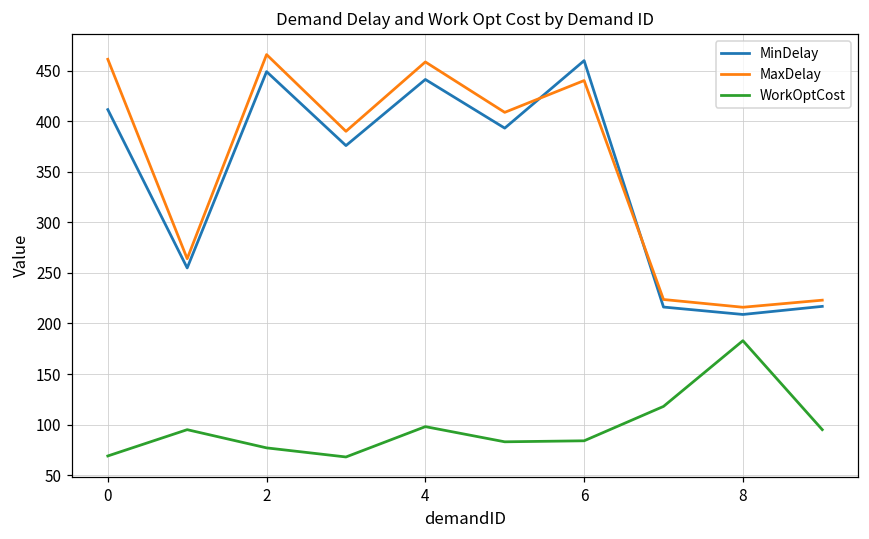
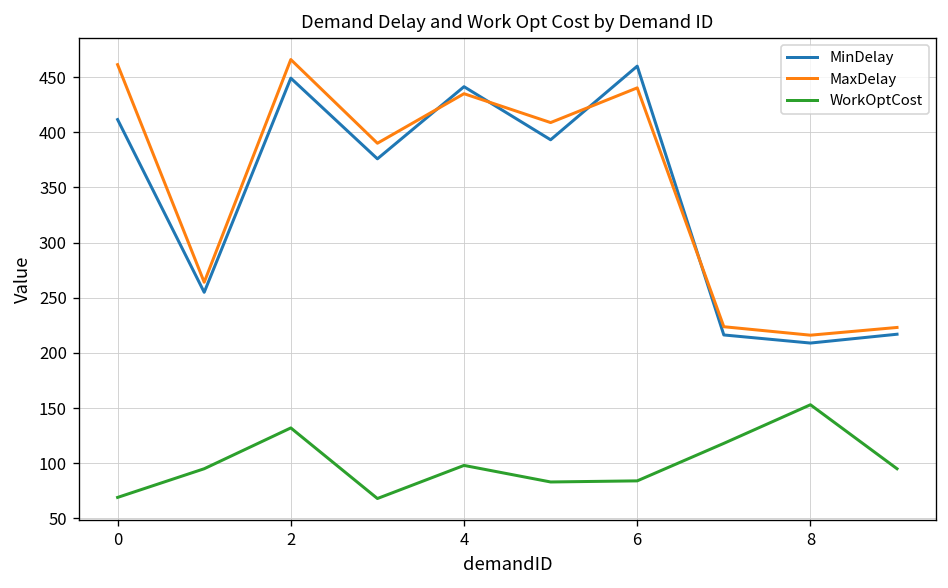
  {
    "MinDelay": {
      "0": 410,
      "2": 450,
      "4": 440,
      "6": 460,
      "8": 210
    },
    "MaxDelay": {
      "0": 460,
      "2": 470,
-     "4": 460,
+     "4": 430,
      "6": 440,
      "8": 220
    },
    "WorkOptCost": {
      "0": 70,
-     "2": 80,
+     "2": 130,
      "4": 100,
      "6": 80,
-     "8": 180
+     "8": 150
    }
  }
